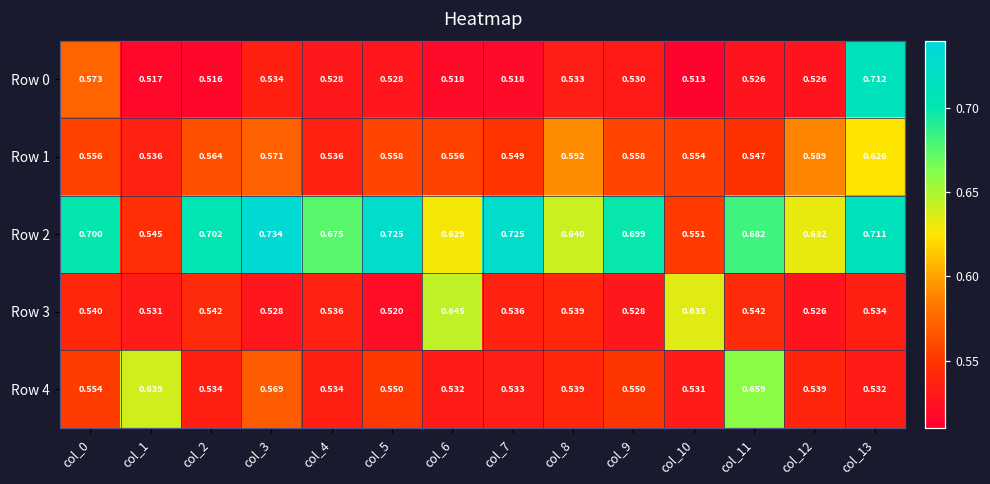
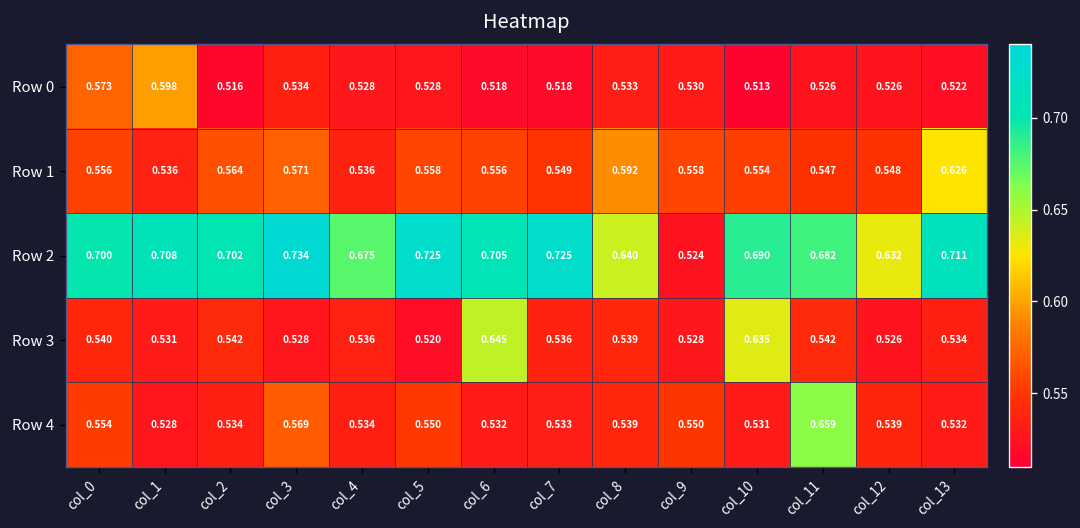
  {
    "Row 0": {
      "col_0": 0.573,
-     "col_1": 0.517,
+     "col_1": 0.598,
      "col_2": 0.516,
      "col_3": 0.534,
      "col_4": 0.528,
      "col_5": 0.528,
      "col_6": 0.518,
      "col_7": 0.518,
      "col_8": 0.533,
      "col_9": 0.530,
      "col_10": 0.513,
      "col_11": 0.526,
      "col_12": 0.526,
-     "col_13": 0.712
+     "col_13": 0.522
    },
    "Row 1": {
      "col_0": 0.556,
      "col_1": 0.536,
      "col_2": 0.564,
      "col_3": 0.571,
      "col_4": 0.536,
      "col_5": 0.558,
      "col_6": 0.556,
      "col_7": 0.549,
      "col_8": 0.592,
      "col_9": 0.558,
      "col_10": 0.554,
      "col_11": 0.547,
-     "col_12": 0.589,
+     "col_12": 0.548,
      "col_13": 0.626
    },
    "Row 2": {
      "col_0": 0.700,
-     "col_1": 0.545,
+     "col_1": 0.708,
      "col_2": 0.702,
      "col_3": 0.734,
      "col_4": 0.675,
      "col_5": 0.725,
-     "col_6": 0.629,
+     "col_6": 0.705,
      "col_7": 0.725,
      "col_8": 0.640,
-     "col_9": 0.699,
-     "col_10": 0.551,
+     "col_9": 0.524,
+     "col_10": 0.690,
      "col_11": 0.682,
      "col_12": 0.632,
      "col_13": 0.711
    },
    "Row 3": {
      "col_0": 0.540,
      "col_1": 0.531,
      "col_2": 0.542,
      "col_3": 0.528,
      "col_4": 0.536,
      "col_5": 0.520,
      "col_6": 0.645,
      "col_7": 0.536,
      "col_8": 0.539,
      "col_9": 0.528,
      "col_10": 0.635,
      "col_11": 0.542,
      "col_12": 0.526,
      "col_13": 0.534
    },
    "Row 4": {
      "col_0": 0.554,
-     "col_1": 0.639,
+     "col_1": 0.528,
      "col_2": 0.534,
      "col_3": 0.569,
      "col_4": 0.534,
      "col_5": 0.550,
      "col_6": 0.532,
      "col_7": 0.533,
      "col_8": 0.539,
      "col_9": 0.550,
      "col_10": 0.531,
      "col_11": 0.659,
      "col_12": 0.539,
      "col_13": 0.532
    }
  }
